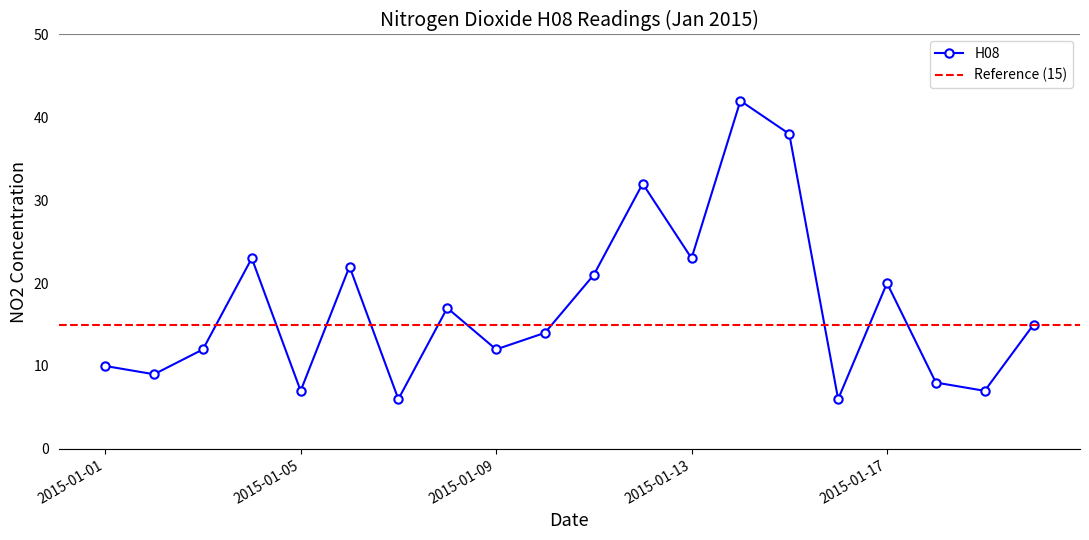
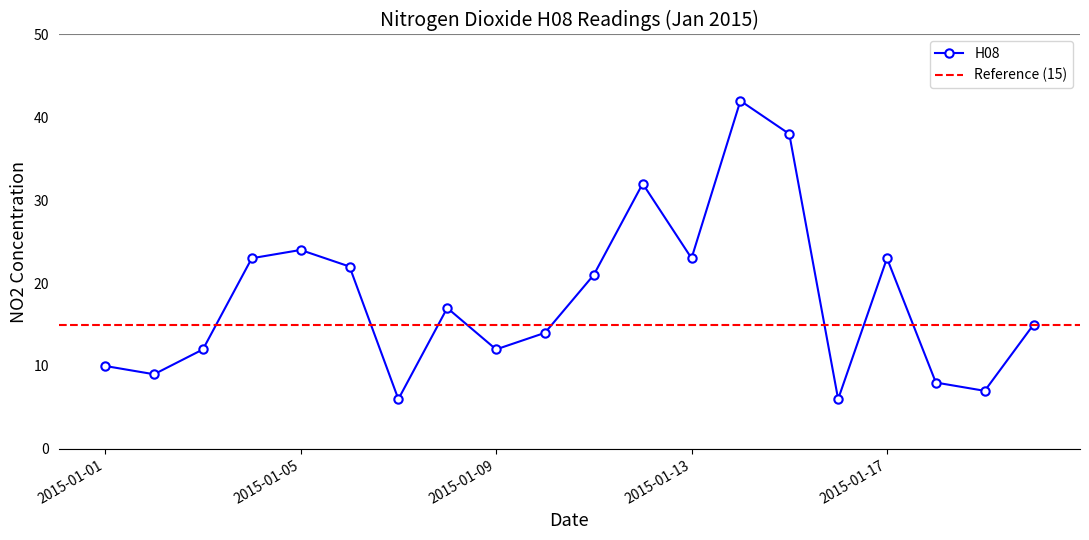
  {
    "2015-01-01": 10,
-   "2015-01-05": 7,
+   "2015-01-05": 24,
    "2015-01-09": 12,
    "2015-01-13": 23,
-   "2015-01-17": 20
+   "2015-01-17": 23
  }
